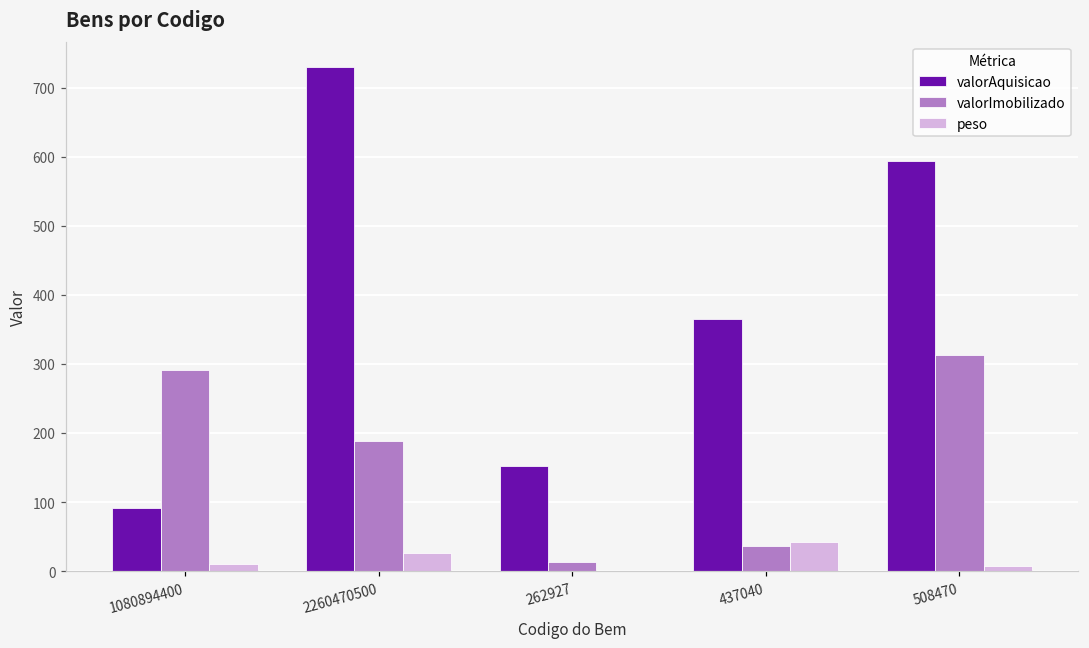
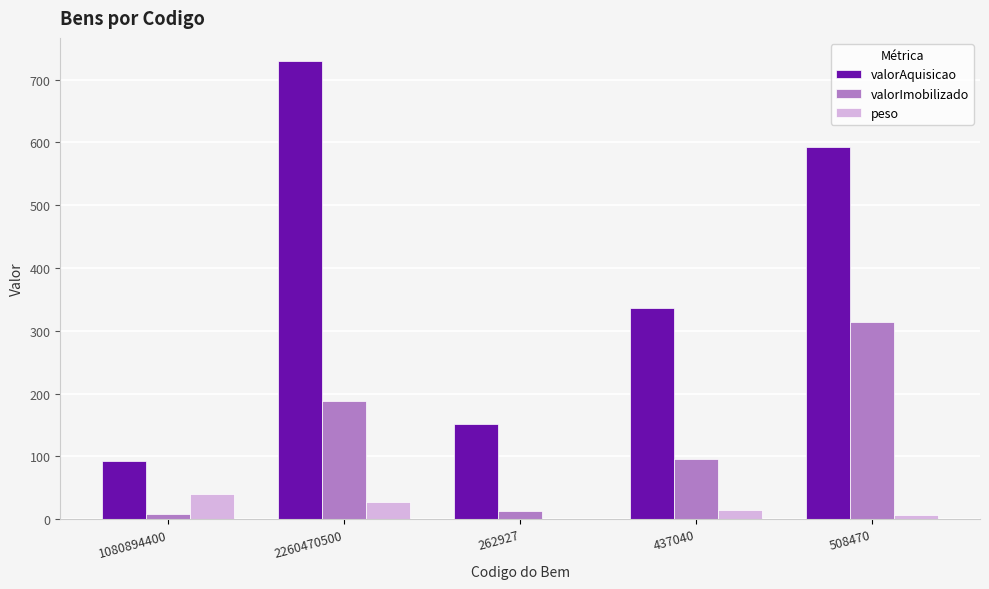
  {
    "valorAquisicao": {
      "1080894400": 90,
      "2260470500": 730,
      "262927": 150,
-     "437040": 370,
+     "437040": 340,
      "508470": 590
    },
    "valorImobilizado": {
-     "1080894400": 290,
+     "1080894400": 10,
      "2260470500": 190,
      "262927": 10,
-     "437040": 40,
+     "437040": 100,
      "508470": 310
    },
    "peso": {
-     "1080894400": 10,
+     "1080894400": 40,
      "2260470500": 30,
      "262927": 0,
-     "437040": 40,
+     "437040": 20,
      "508470": 10
    }
  }
